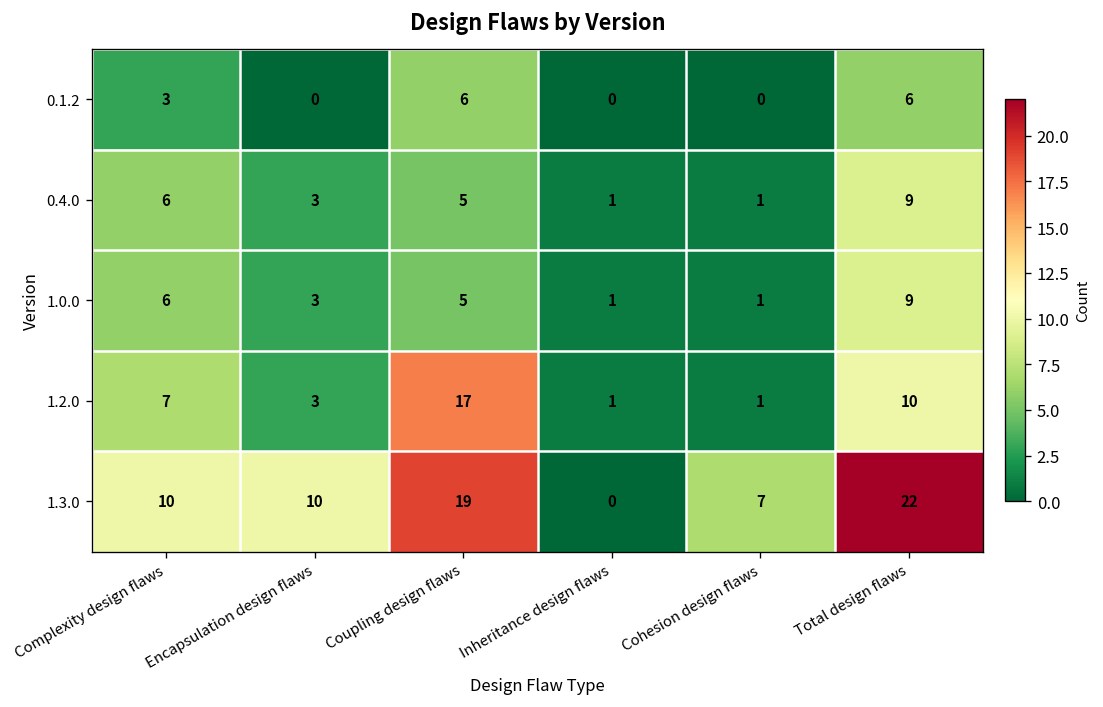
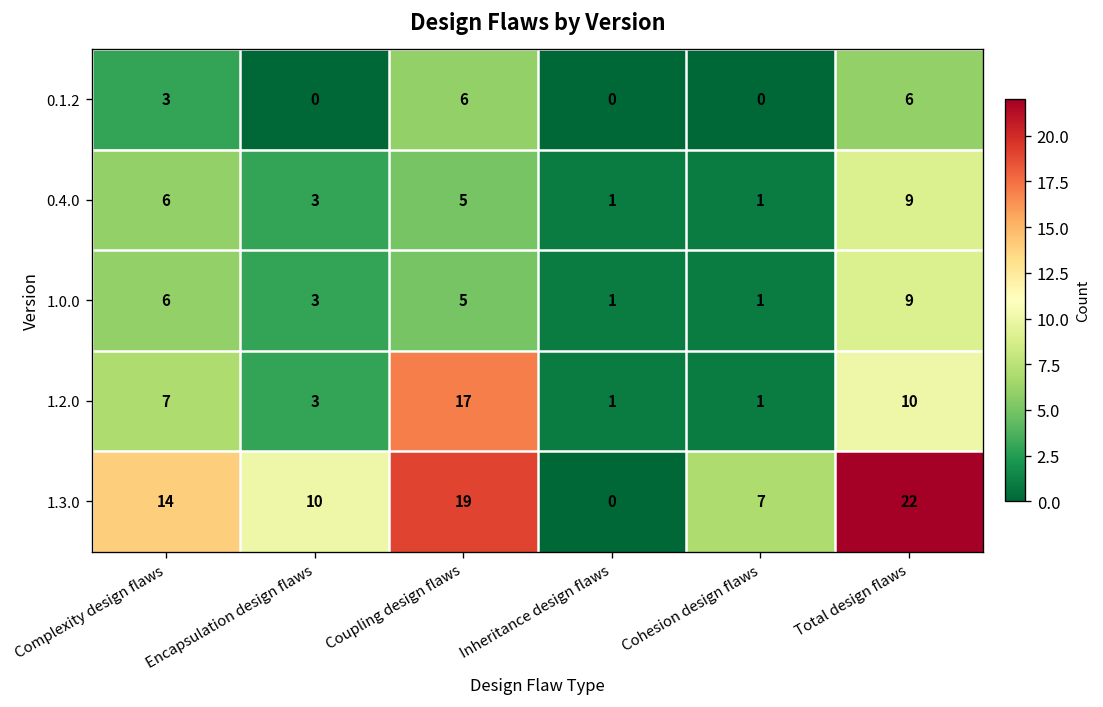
  {
    "0.1.2": {
      "Complexity design flaws": 3,
      "Encapsulation design flaws": 0,
      "Coupling design flaws": 6,
      "Inheritance design flaws": 0,
      "Cohesion design flaws": 0,
      "Total design flaws": 6
    },
    "0.4.0": {
      "Complexity design flaws": 6,
      "Encapsulation design flaws": 3,
      "Coupling design flaws": 5,
      "Inheritance design flaws": 1,
      "Cohesion design flaws": 1,
      "Total design flaws": 9
    },
    "1.0.0": {
      "Complexity design flaws": 6,
      "Encapsulation design flaws": 3,
      "Coupling design flaws": 5,
      "Inheritance design flaws": 1,
      "Cohesion design flaws": 1,
      "Total design flaws": 9
    },
    "1.2.0": {
      "Complexity design flaws": 7,
      "Encapsulation design flaws": 3,
      "Coupling design flaws": 17,
      "Inheritance design flaws": 1,
      "Cohesion design flaws": 1,
      "Total design flaws": 10
    },
    "1.3.0": {
-     "Complexity design flaws": 10,
+     "Complexity design flaws": 14,
      "Encapsulation design flaws": 10,
      "Coupling design flaws": 19,
      "Inheritance design flaws": 0,
      "Cohesion design flaws": 7,
      "Total design flaws": 22
    }
  }
